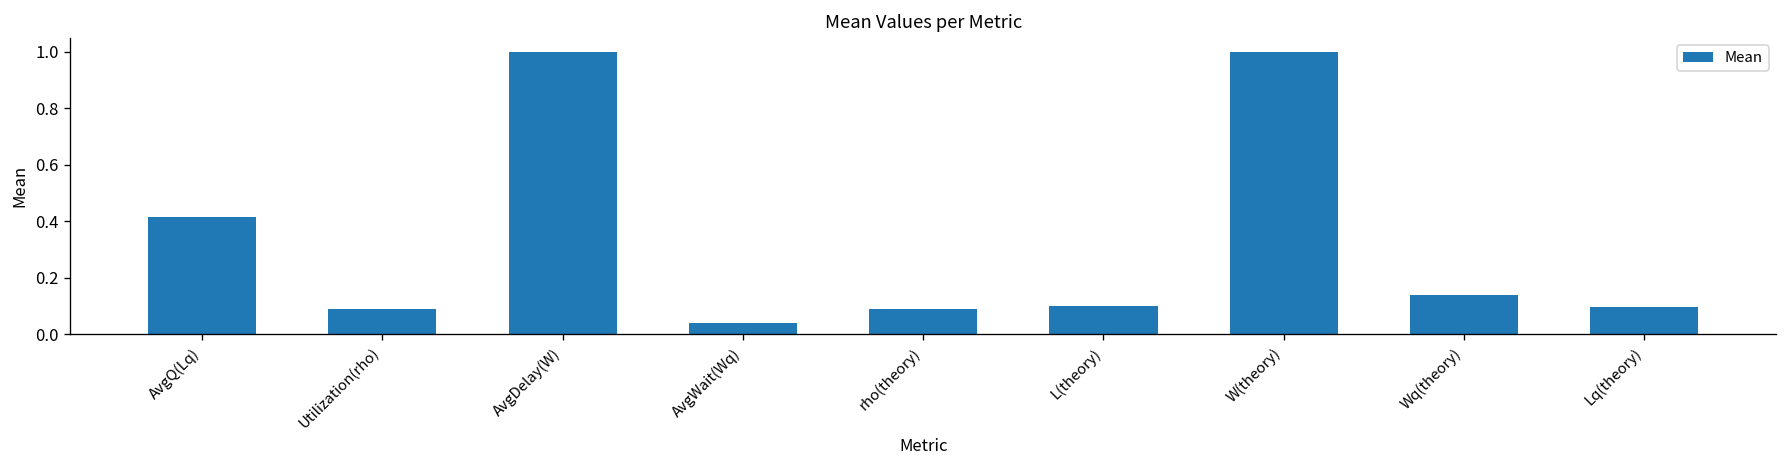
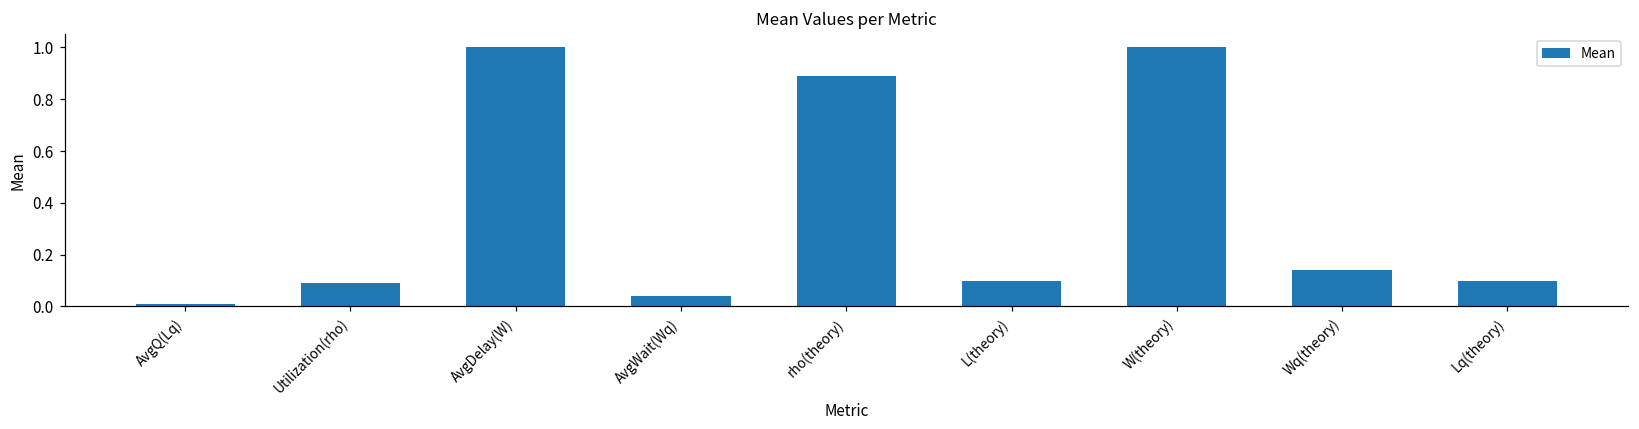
  {
-   "AvgQ(Lq)": 0.41,
+   "AvgQ(Lq)": 0.01,
    "Utilization(rho)": 0.09,
    "AvgDelay(W)": 1.00,
    "AvgWait(Wq)": 0.04,
-   "rho(theory)": 0.09,
+   "rho(theory)": 0.89,
    "L(theory)": 0.10,
    "W(theory)": 1.00,
    "Wq(theory)": 0.14,
    "Lq(theory)": 0.10
  }
